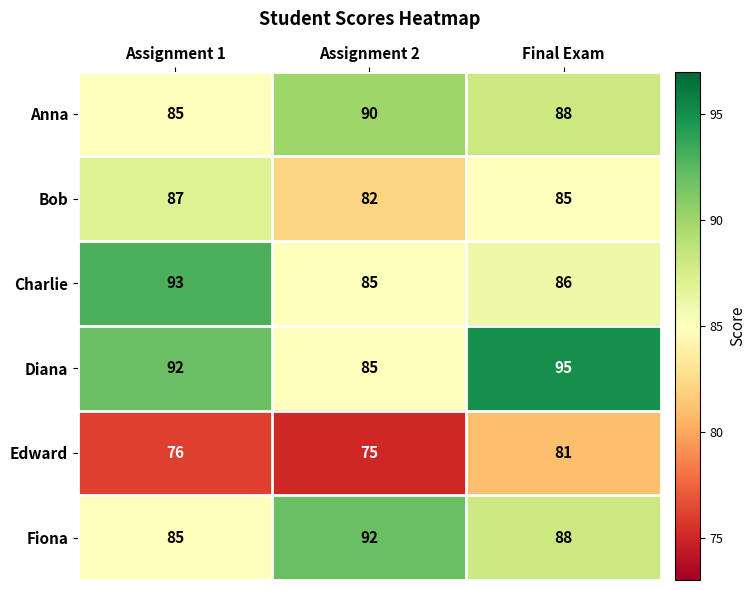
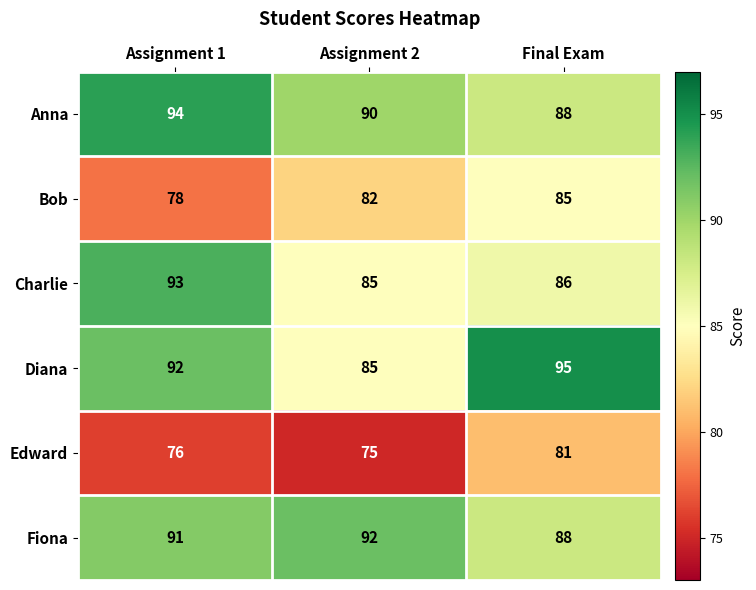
  {
    "Anna": {
-     "Assignment 1": 85,
+     "Assignment 1": 94,
      "Assignment 2": 90,
      "Final Exam": 88
    },
    "Bob": {
-     "Assignment 1": 87,
+     "Assignment 1": 78,
      "Assignment 2": 82,
      "Final Exam": 85
    },
    "Charlie": {
      "Assignment 1": 93,
      "Assignment 2": 85,
      "Final Exam": 86
    },
    "Diana": {
      "Assignment 1": 92,
      "Assignment 2": 85,
      "Final Exam": 95
    },
    "Edward": {
      "Assignment 1": 76,
      "Assignment 2": 75,
      "Final Exam": 81
    },
    "Fiona": {
-     "Assignment 1": 85,
+     "Assignment 1": 91,
      "Assignment 2": 92,
      "Final Exam": 88
    }
  }
